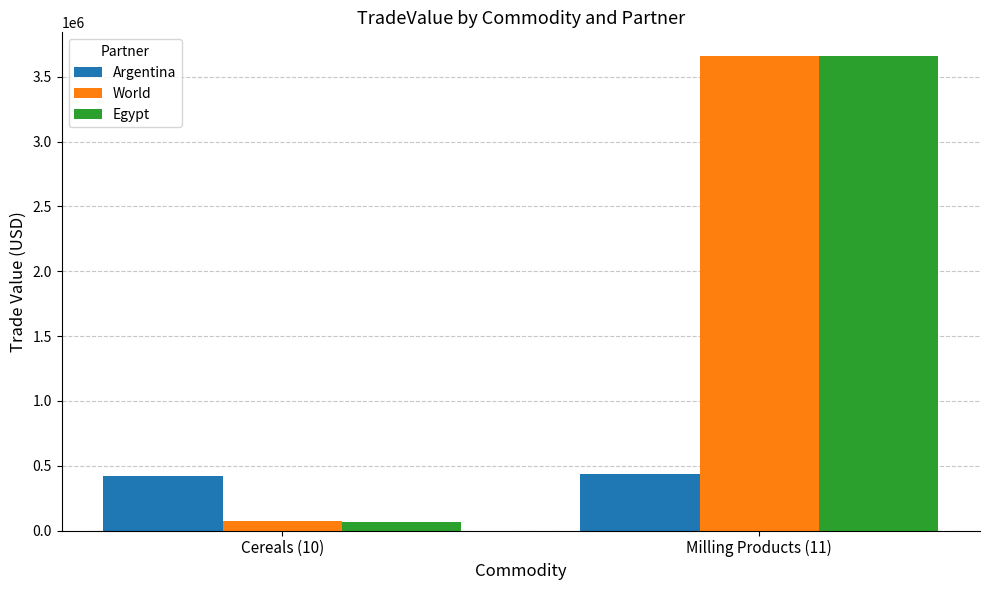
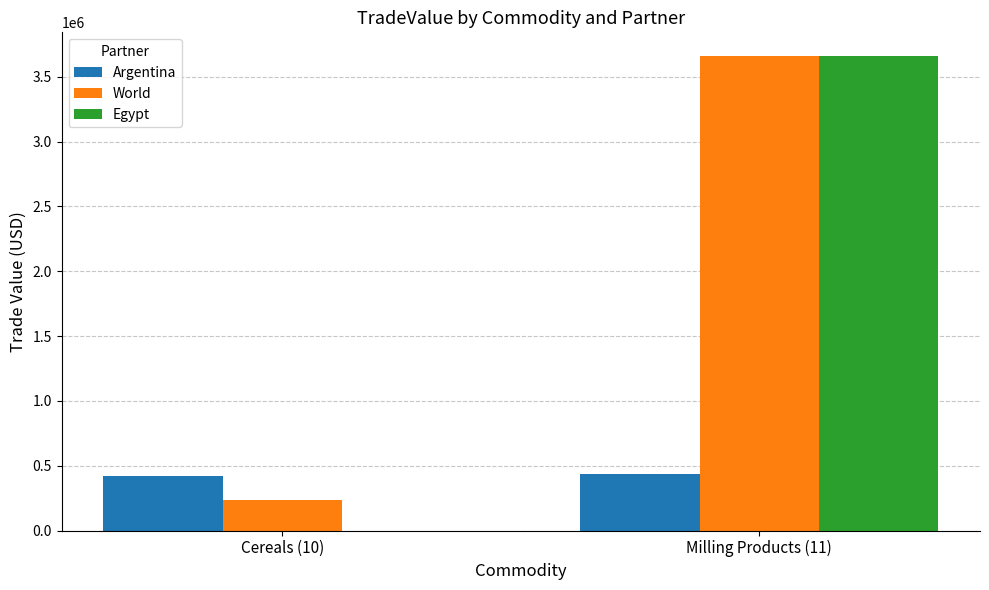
  {
    "Argentina": {
      "Cereals (10)": 420000,
      "Milling Products (11)": 440000
    },
    "World": {
-     "Cereals (10)": 70000,
+     "Cereals (10)": 230000,
      "Milling Products (11)": 3660000
    },
    "Egypt": {
-     "Cereals (10)": 60000,
+     "Cereals (10)": 0,
      "Milling Products (11)": 3660000
    }
  }
